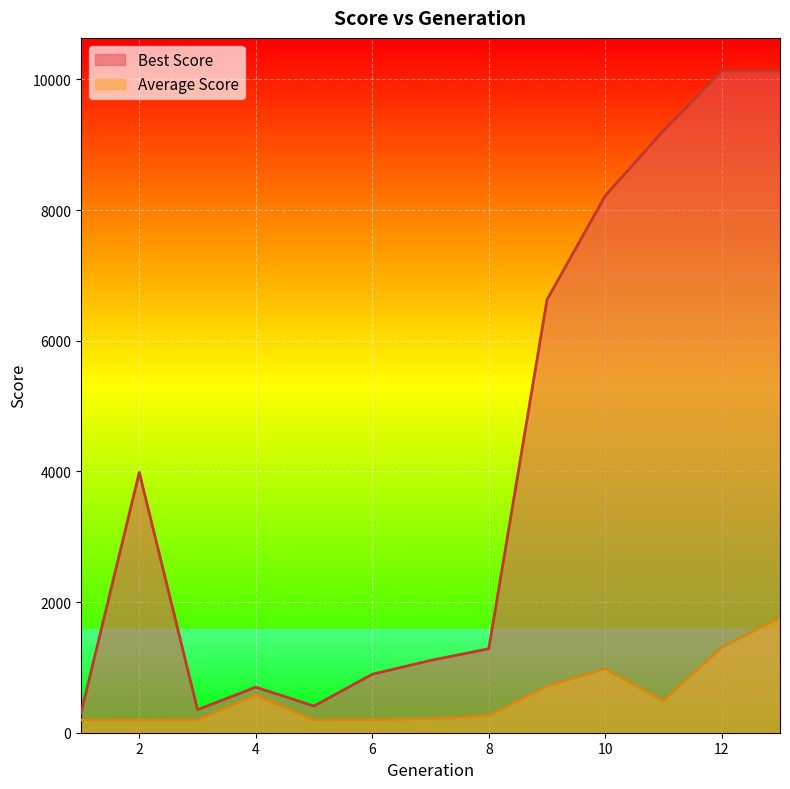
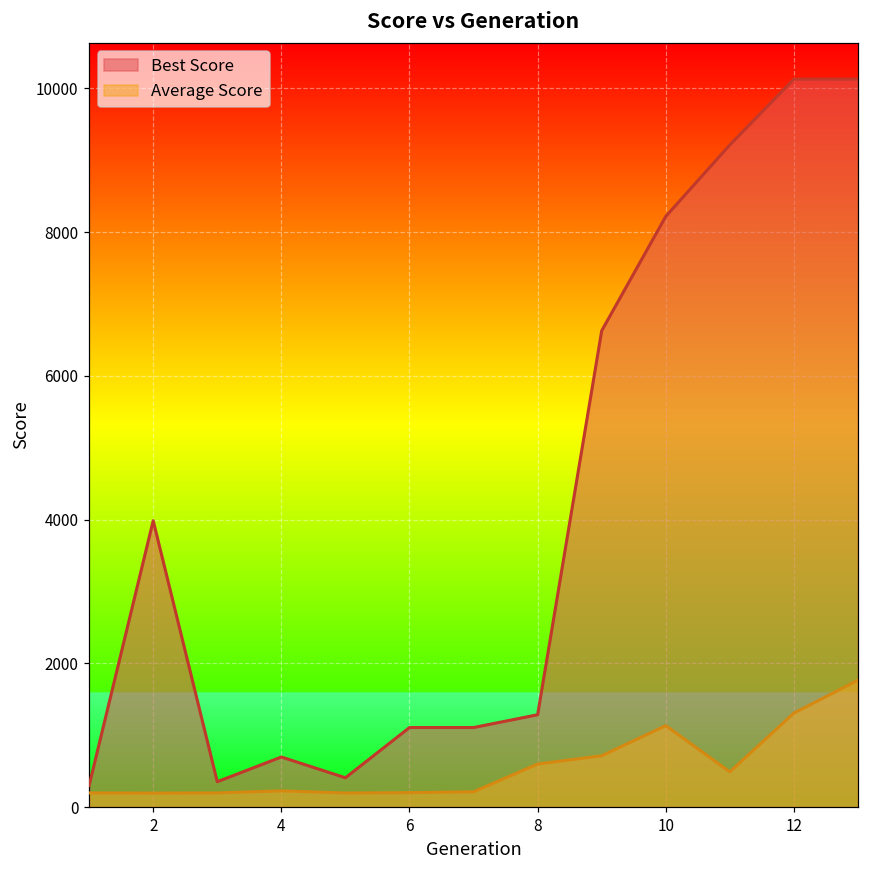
  {
    "Best Score": {
      "2": 4000,
      "4": 700,
-     "6": 900,
+     "6": 1100,
      "8": 1300,
      "10": 8200,
      "12": 10100
    },
    "Average Score": {
      "2": 200,
-     "4": 600,
+     "4": 200,
      "6": 200,
-     "8": 300,
-     "10": 1000,
+     "8": 600,
+     "10": 1100,
      "12": 1300
    }
  }
